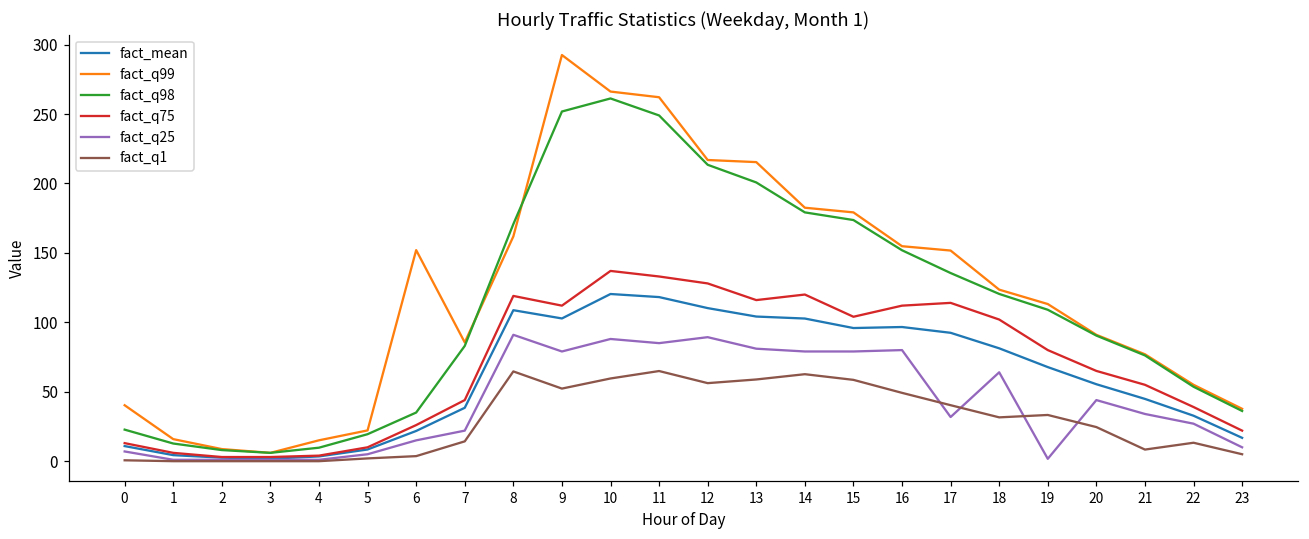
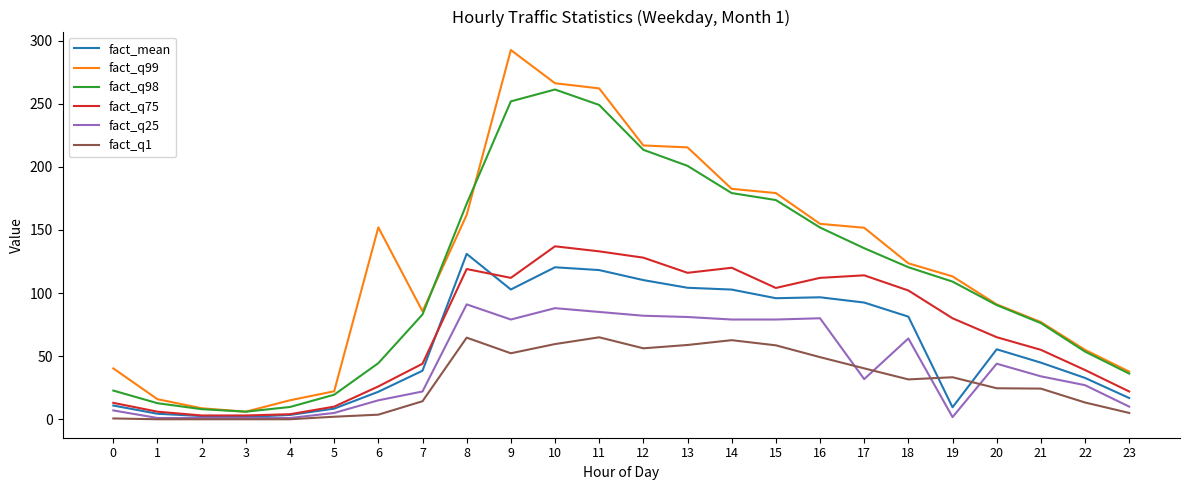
  {
    "fact_mean": {
      "0": 11,
      "6": 22,
      "7": 38,
-     "8": 109,
+     "8": 131,
      "9": 103,
      "10": 120,
      "11": 118,
      "12": 110,
      "13": 104,
      "14": 103,
      "15": 96,
      "16": 97,
      "17": 92,
      "18": 81,
-     "19": 68,
+     "19": 9,
      "20": 55,
      "21": 45,
      "22": 33,
      "23": 17
    },
    "fact_q99": {
      "0": 40,
      "1": 16,
      "4": 15,
      "5": 22,
      "6": 152,
      "7": 86,
      "8": 162,
      "9": 292,
      "10": 266,
      "11": 262,
      "12": 217,
      "13": 215,
      "14": 183,
      "15": 179,
      "16": 155,
      "17": 152,
      "18": 124,
      "19": 113
    },
    "fact_q98": {
      "0": 23,
      "1": 13,
      "4": 10,
      "5": 19,
-     "6": 35,
+     "6": 44,
      "7": 83,
      "8": 171,
      "9": 252,
      "10": 261,
      "11": 249,
      "12": 213,
      "13": 201,
      "14": 179,
      "15": 174,
      "16": 152,
      "17": 135,
      "18": 120,
      "19": 109
    },
    "fact_q75": {
      "0": 13,
      "6": 26,
      "7": 44,
      "8": 119,
      "9": 112,
      "10": 137,
      "11": 133,
      "12": 128,
      "13": 116,
      "14": 120,
      "15": 104,
      "16": 112,
      "17": 114,
      "18": 102,
      "19": 80,
      "20": 65,
      "21": 55,
      "22": 39,
      "23": 22
    },
    "fact_q25": {
      "0": 7,
      "5": 5,
      "6": 15,
      "7": 22,
      "8": 91,
      "9": 79,
      "10": 88,
      "11": 85,
-     "12": 89,
+     "12": 82,
      "13": 81,
      "14": 79,
      "15": 79,
      "16": 80,
      "17": 32,
      "18": 64,
      "19": 2,
      "20": 44,
      "21": 34,
      "22": 27,
      "23": 10
    },
    "fact_q1": {
      "0": 1,
      "5": 2,
      "6": 4,
      "7": 14,
      "8": 65,
      "9": 52,
      "10": 60,
      "11": 65,
      "12": 56,
      "13": 59,
      "14": 63,
      "15": 59,
      "16": 49,
      "17": 40,
      "18": 32,
      "19": 33,
      "20": 25,
-     "21": 8,
+     "21": 24,
      "22": 13,
      "23": 5
    }
  }
